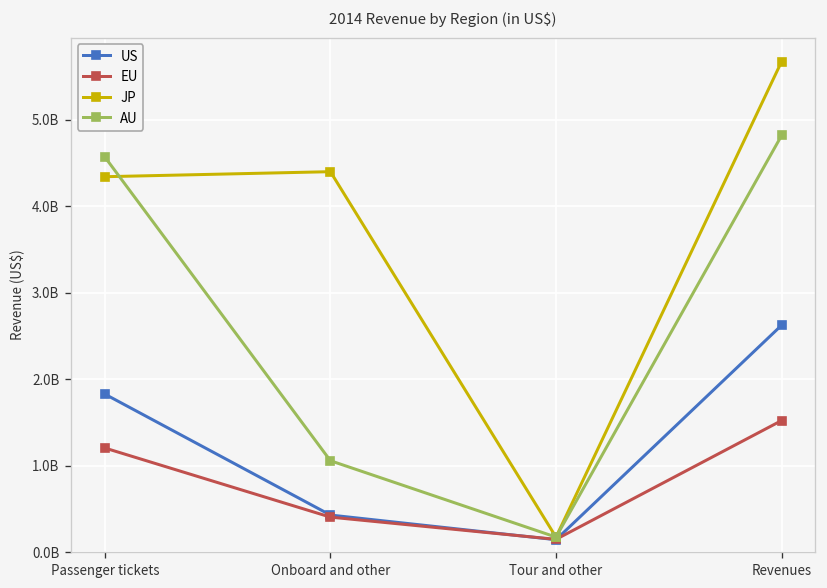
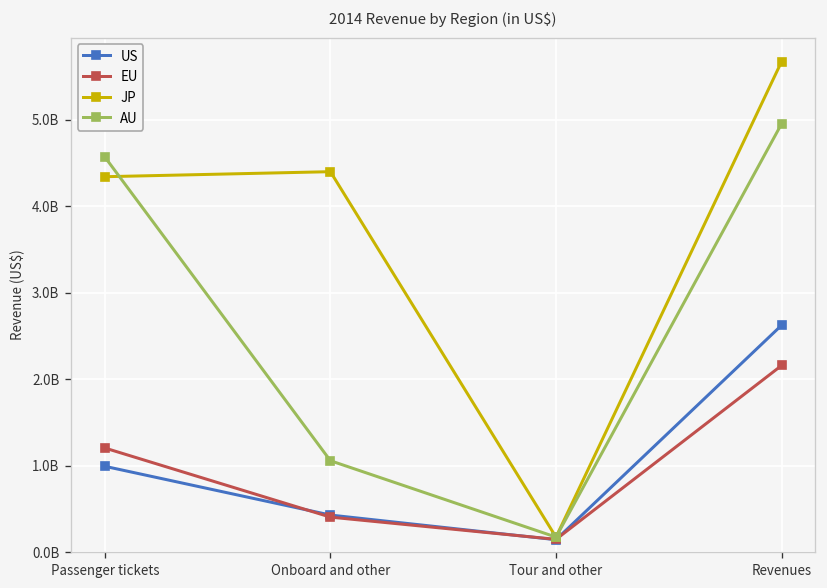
  {
    "US": {
-     "Passenger tickets": 1800000000,
+     "Passenger tickets": 1000000000,
      "Revenues": 2600000000
    },
    "EU": {
      "Passenger tickets": 1200000000,
-     "Revenues": 1500000000
+     "Revenues": 2200000000
    },
    "JP": {
      "Passenger tickets": 4300000000,
      "Onboard and other": 4400000000,
      "Revenues": 5700000000
    },
    "AU": {
      "Passenger tickets": 4600000000,
      "Onboard and other": 1100000000,
-     "Revenues": 4800000000
+     "Revenues": 5000000000
    }
  }
